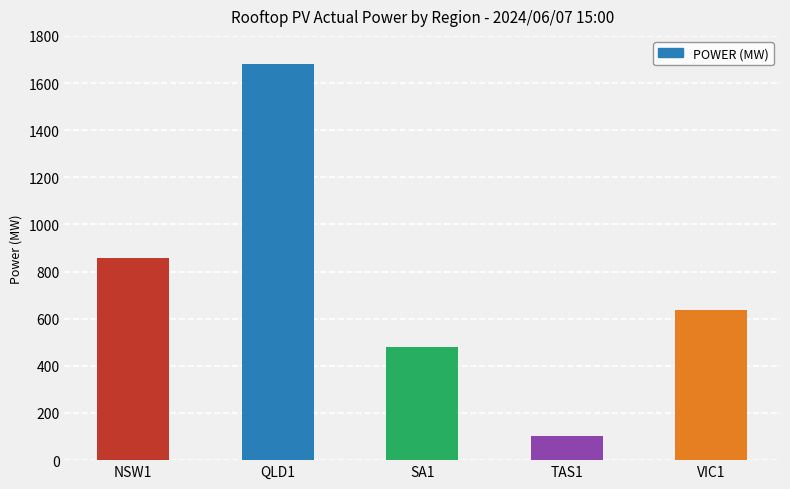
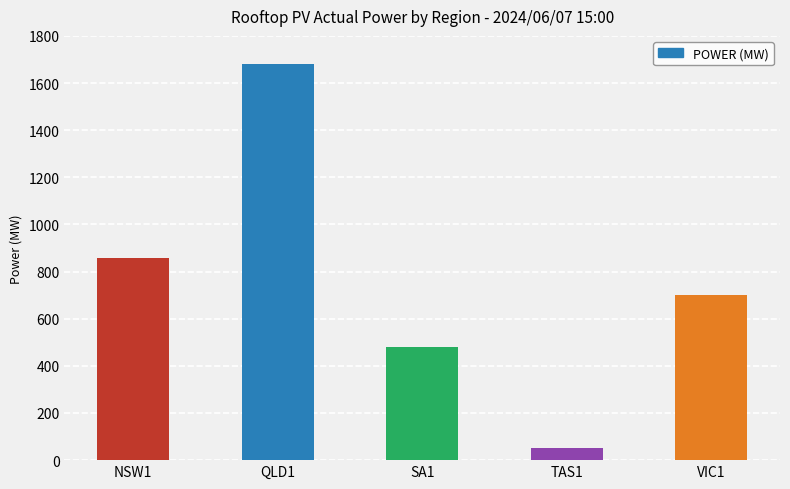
  {
    "NSW1": 860,
    "QLD1": 1680,
    "SA1": 480,
-   "TAS1": 100,
-   "VIC1": 640
+   "TAS1": 50,
+   "VIC1": 700
  }
